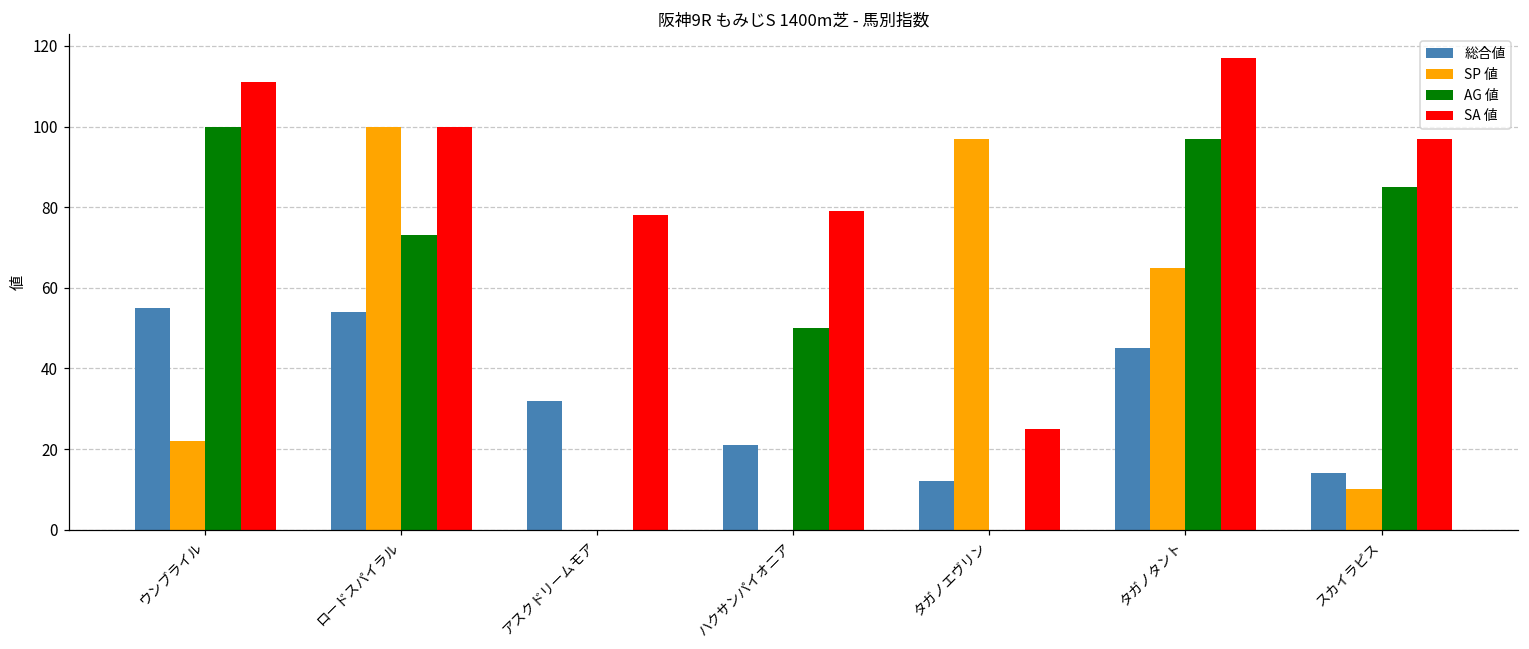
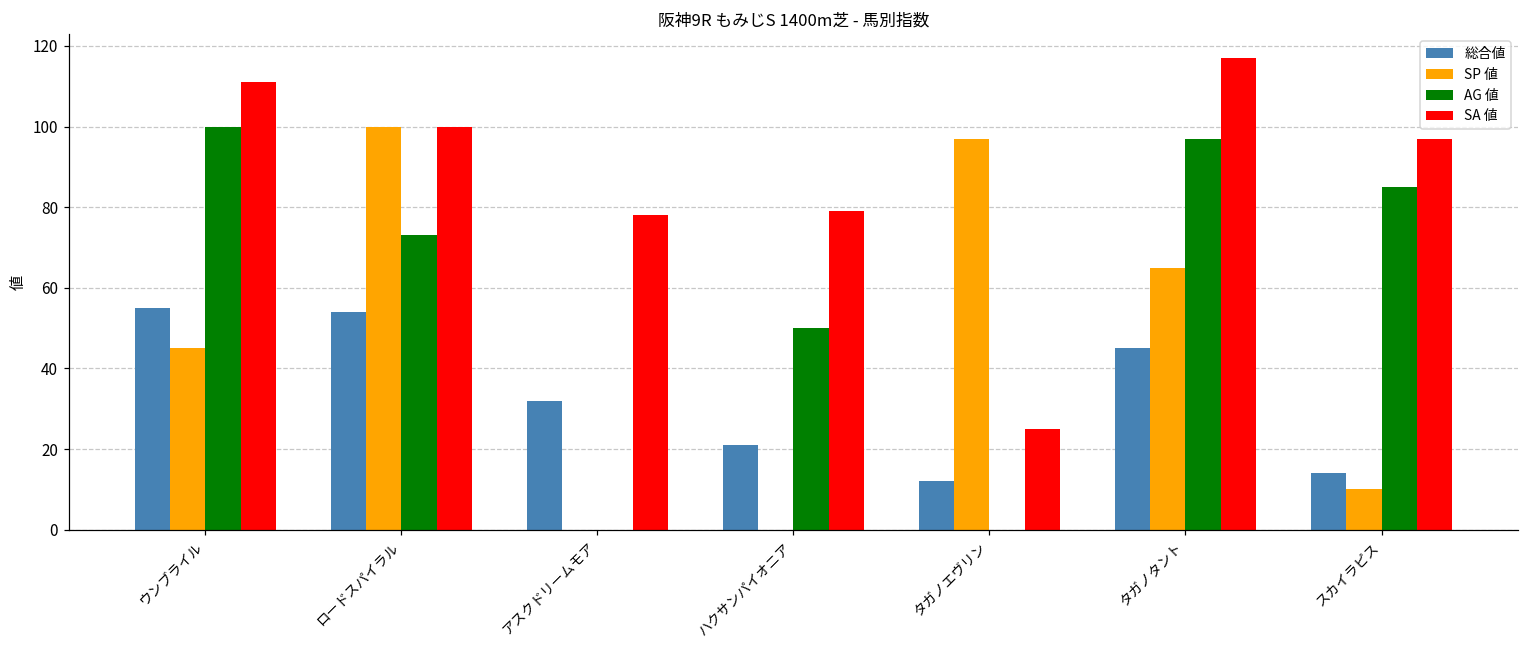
  {
    "総合値": {
      "ウンブライル": 55,
      "ロードスパイラル": 54,
      "アスクドリームモア": 32,
      "ハクサンパイオニア": 21,
      "タガノエヴリン": 12,
      "タガノタント": 45,
      "スカイラピス": 14
    },
    "SP 値": {
-     "ウンブライル": 22,
+     "ウンブライル": 45,
      "ロードスパイラル": 100,
      "アスクドリームモア": 0,
      "ハクサンパイオニア": 0,
      "タガノエヴリン": 97,
      "タガノタント": 65,
      "スカイラピス": 10
    },
    "AG 値": {
      "ウンブライル": 100,
      "ロードスパイラル": 73,
      "アスクドリームモア": 0,
      "ハクサンパイオニア": 50,
      "タガノエヴリン": 0,
      "タガノタント": 97,
      "スカイラピス": 85
    },
    "SA 値": {
      "ウンブライル": 111,
      "ロードスパイラル": 100,
      "アスクドリームモア": 78,
      "ハクサンパイオニア": 79,
      "タガノエヴリン": 25,
      "タガノタント": 117,
      "スカイラピス": 97
    }
  }
